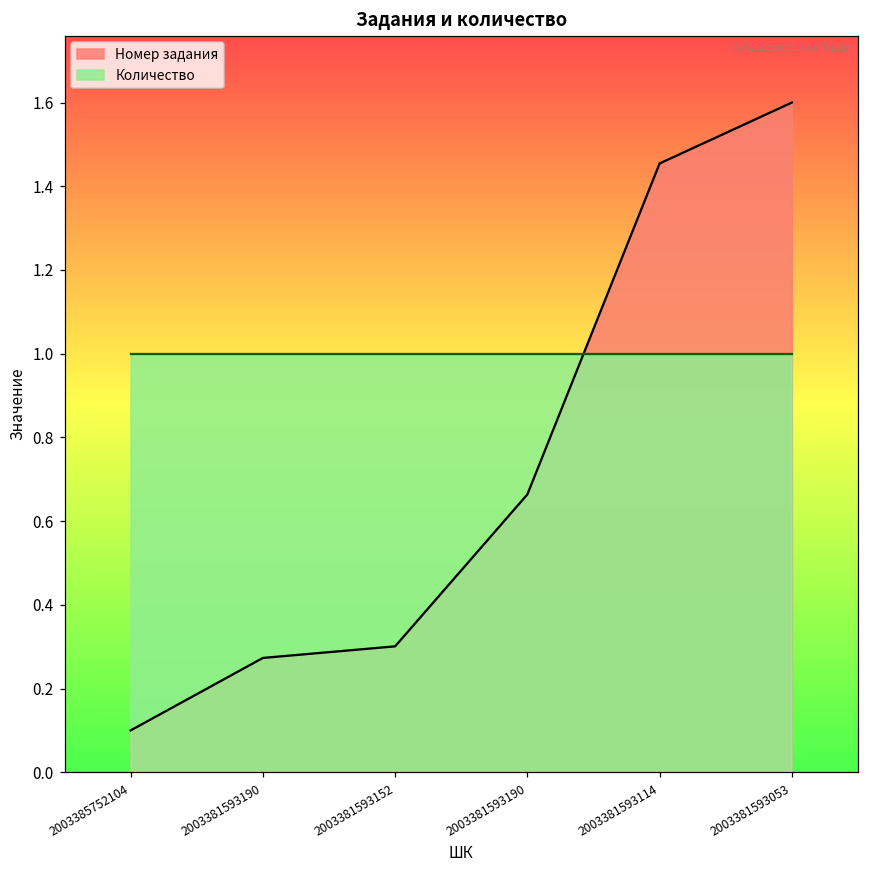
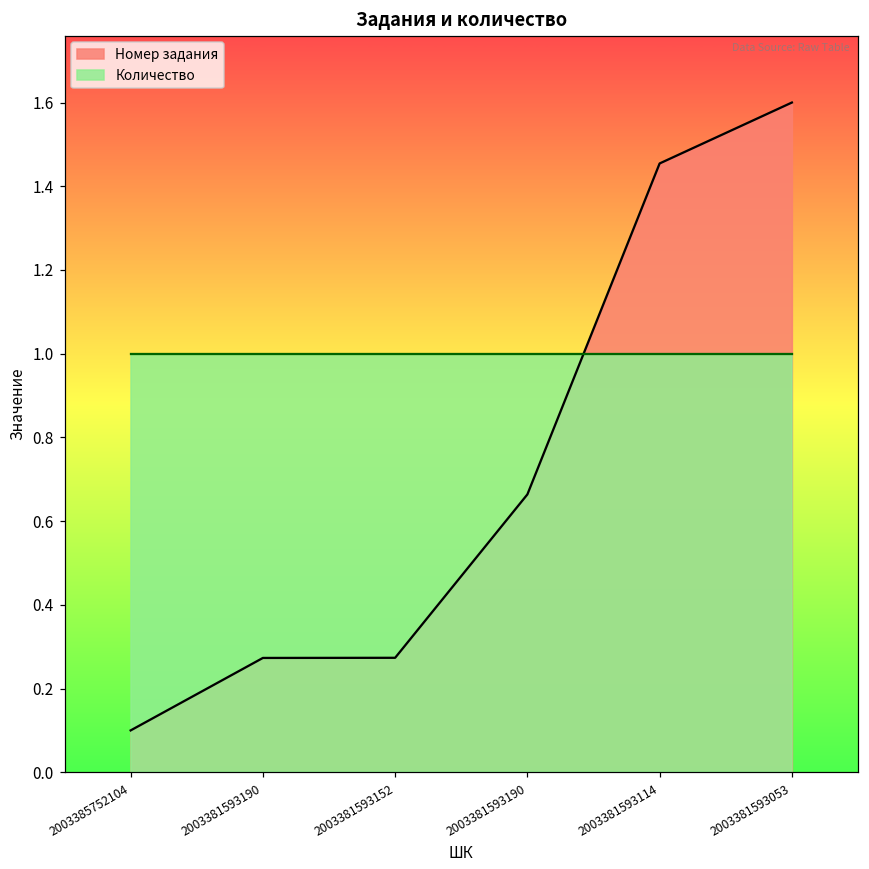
  {
    "Номер задания": {
      "2003385752104": 0.10,
-     "2003381593152": 0.30,
+     "2003381593152": 0.27,
      "2003381593114": 1.45,
      "2003381593053": 1.60
    },
    "Количество": {
      "2003385752104": 1.00,
      "2003381593152": 1.00,
      "2003381593114": 1.00,
      "2003381593053": 1.00
    }
  }
